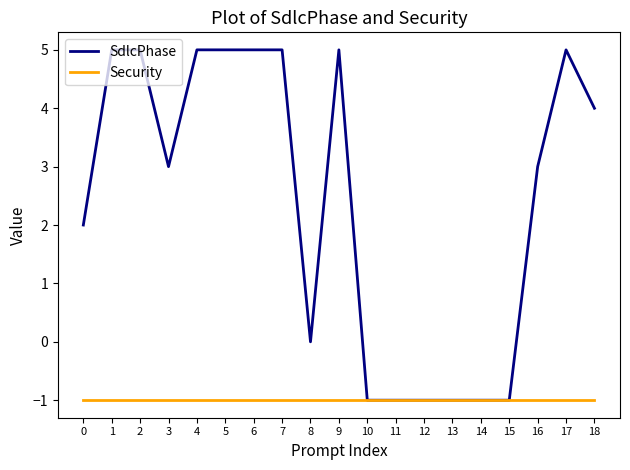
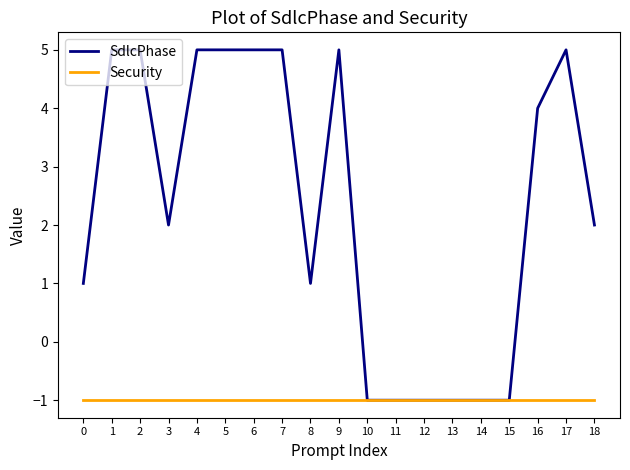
  {
    "SdlcPhase": {
-     "0": 2,
-     "3": 3,
+     "0": 1,
+     "3": 2,
      "4": 5,
      "5": 5,
      "6": 5,
      "7": 5,
-     "8": 0,
+     "8": 1,
      "9": 5,
-     "16": 3,
+     "16": 4,
      "17": 5,
-     "18": 4
+     "18": 2
    },
    "Security": {
      "0": -1,
      "1": -1,
      "2": -1,
      "3": -1,
      "4": -1,
      "5": -1,
      "6": -1,
      "7": -1,
      "8": -1,
      "9": -1,
      "16": -1,
      "17": -1,
      "18": -1
    }
  }
